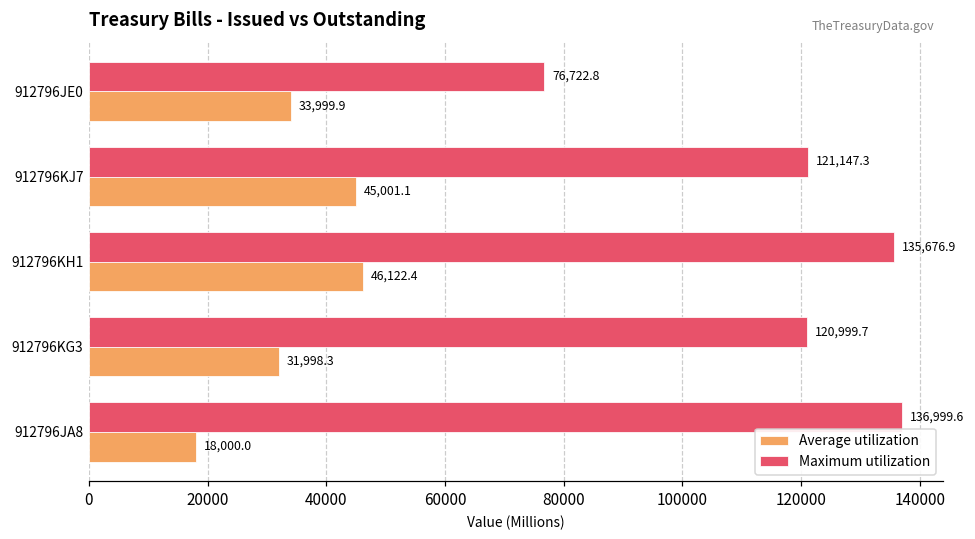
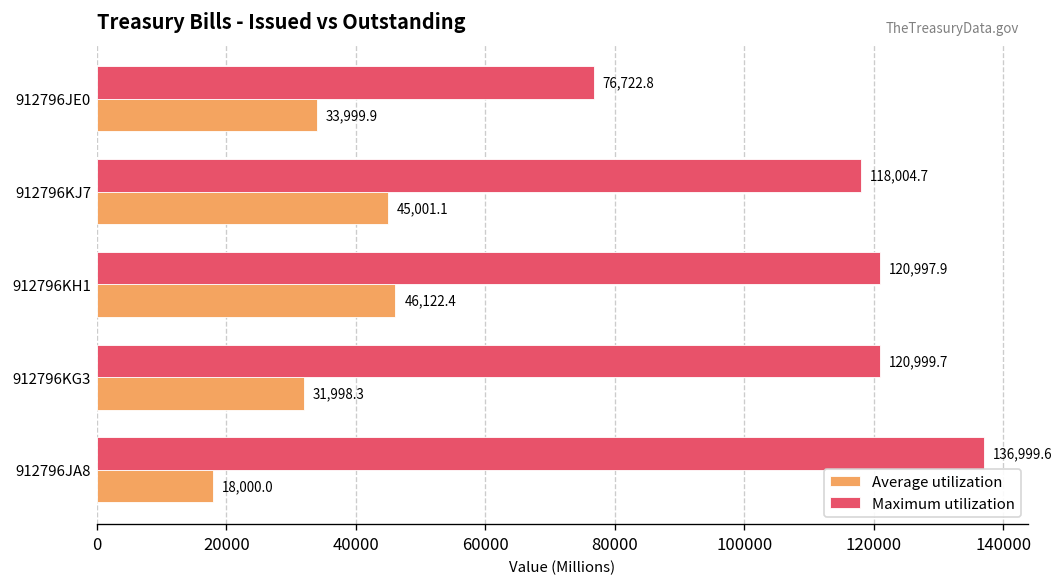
  {
    "Average utilization": {
      "912796JE0": "33,999.9",
      "912796KJ7": "45,001.1",
      "912796KH1": "46,122.4",
      "912796KG3": "31,998.3",
      "912796JA8": "18,000.0"
    },
    "Maximum utilization": {
      "912796JE0": "76,722.8",
-     "912796KJ7": "121,147.3",
-     "912796KH1": "135,676.9",
+     "912796KJ7": "118,004.7",
+     "912796KH1": "120,997.9",
      "912796KG3": "120,999.7",
      "912796JA8": "136,999.6"
    }
  }
